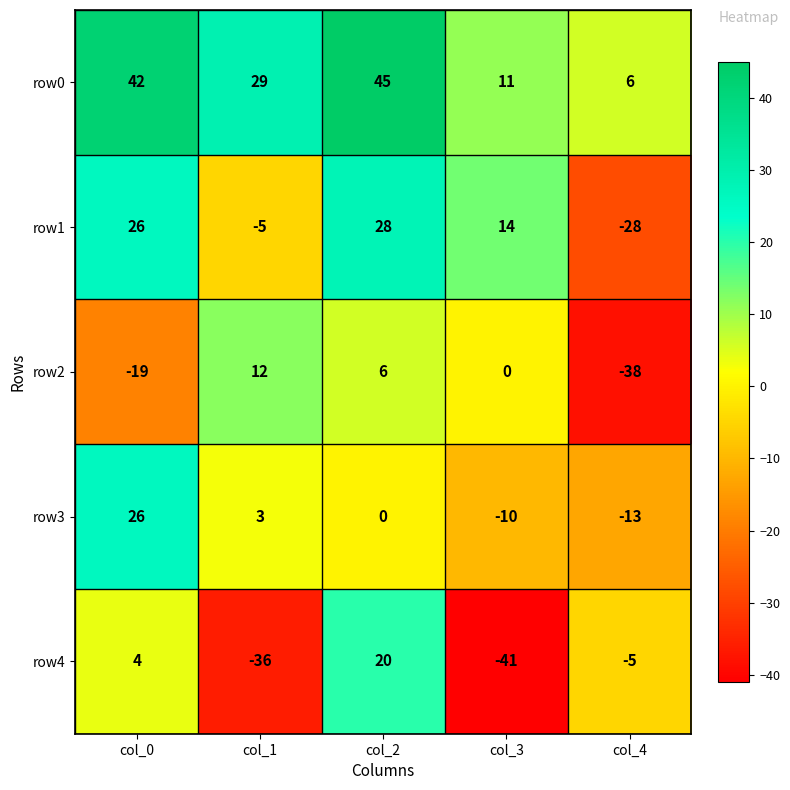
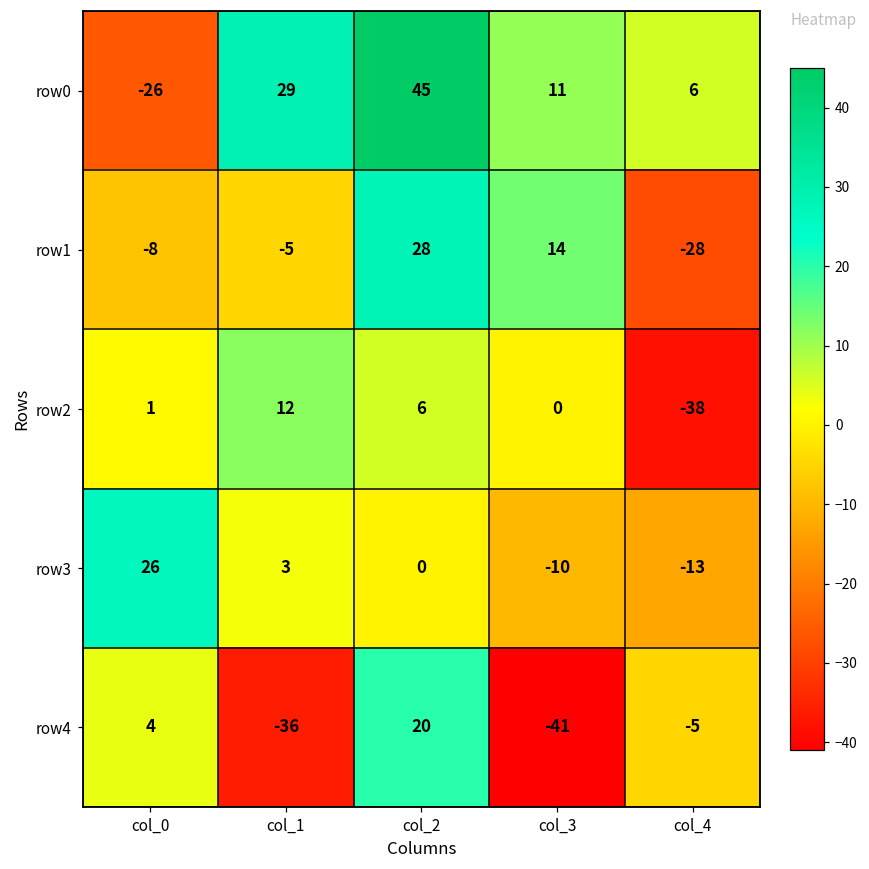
  {
    "row0": {
-     "col_0": 42,
+     "col_0": -26,
      "col_1": 29,
      "col_2": 45,
      "col_3": 11,
      "col_4": 6
    },
    "row1": {
-     "col_0": 26,
+     "col_0": -8,
      "col_1": -5,
      "col_2": 28,
      "col_3": 14,
      "col_4": -28
    },
    "row2": {
-     "col_0": -19,
+     "col_0": 1,
      "col_1": 12,
      "col_2": 6,
      "col_3": 0,
      "col_4": -38
    },
    "row3": {
      "col_0": 26,
      "col_1": 3,
      "col_2": 0,
      "col_3": -10,
      "col_4": -13
    },
    "row4": {
      "col_0": 4,
      "col_1": -36,
      "col_2": 20,
      "col_3": -41,
      "col_4": -5
    }
  }
